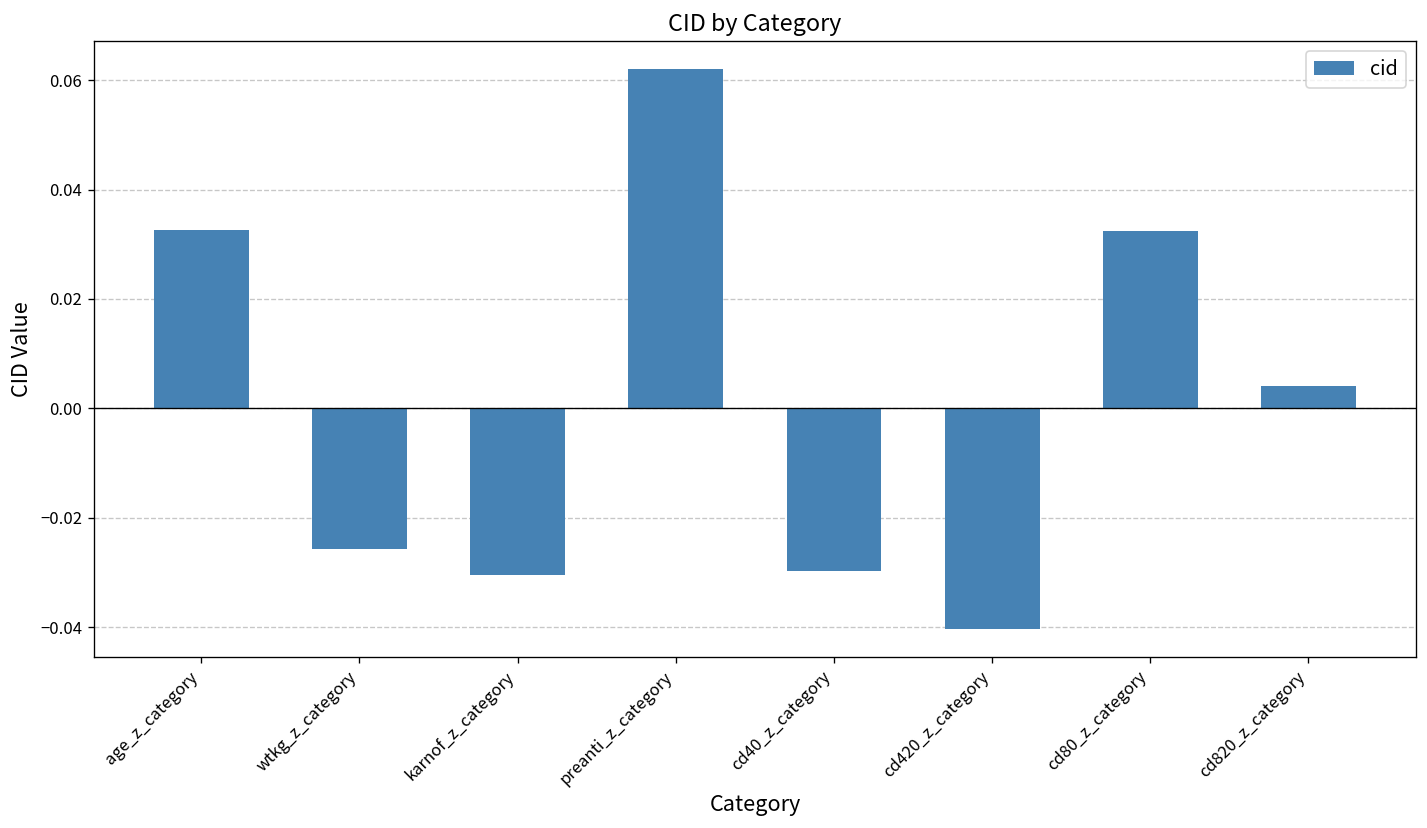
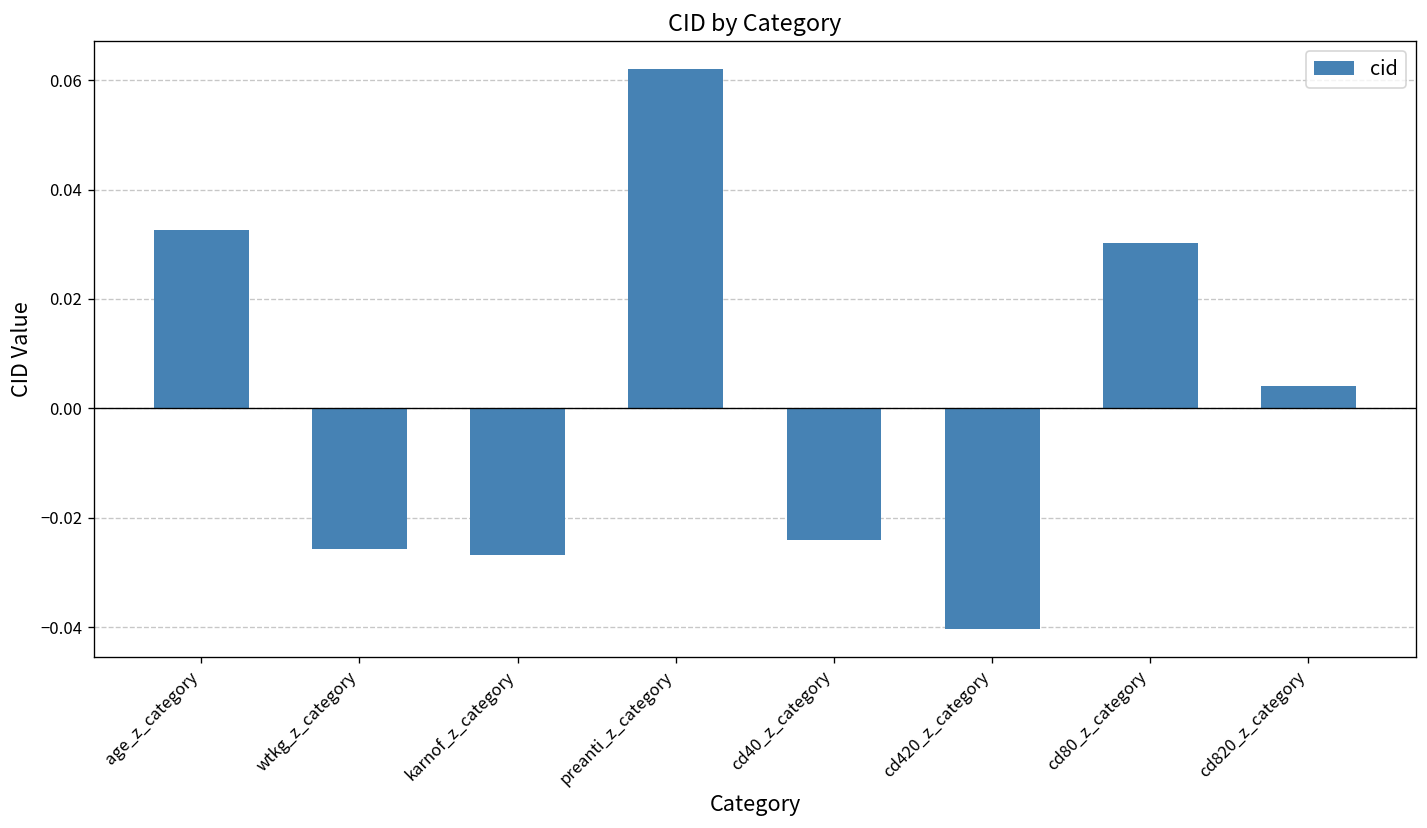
  {
    "age_z_category": 0.033,
    "wtkg_z_category": -0.026,
-   "karnof_z_category": -0.030,
+   "karnof_z_category": -0.027,
    "preanti_z_category": 0.062,
-   "cd40_z_category": -0.030,
+   "cd40_z_category": -0.024,
    "cd420_z_category": -0.040,
-   "cd80_z_category": 0.032,
+   "cd80_z_category": 0.030,
    "cd820_z_category": 0.004
  }
